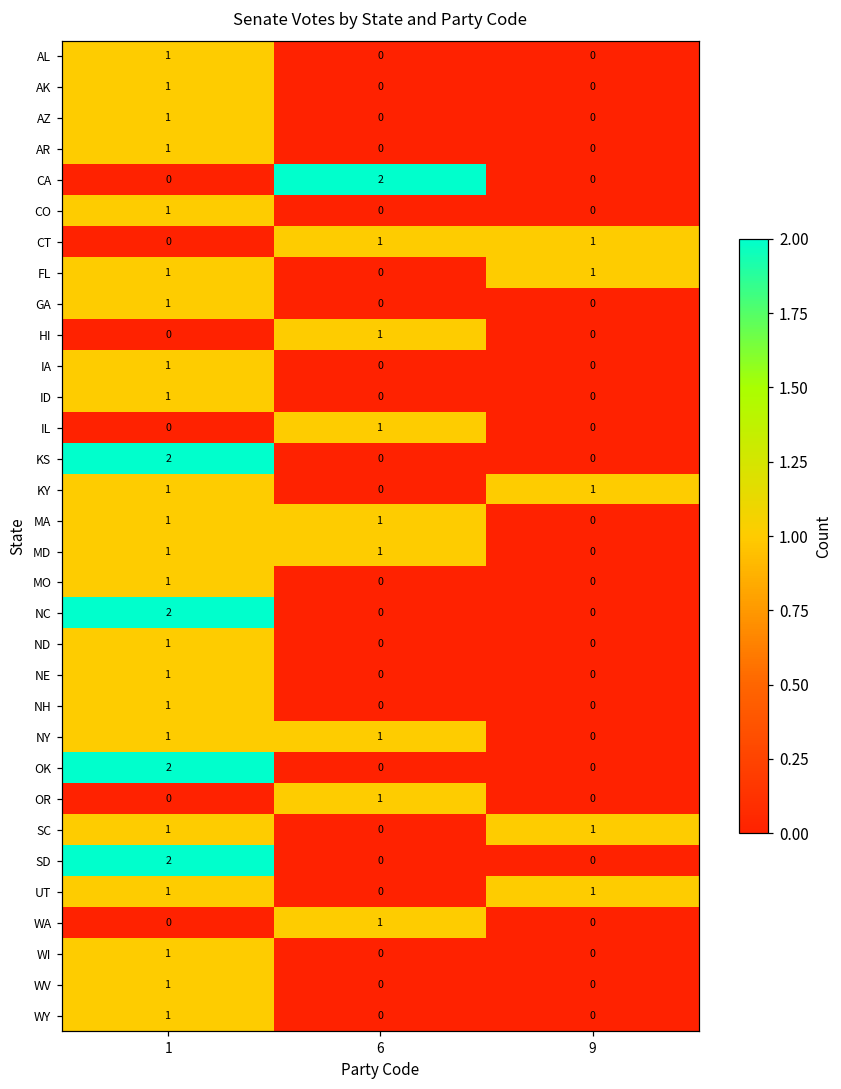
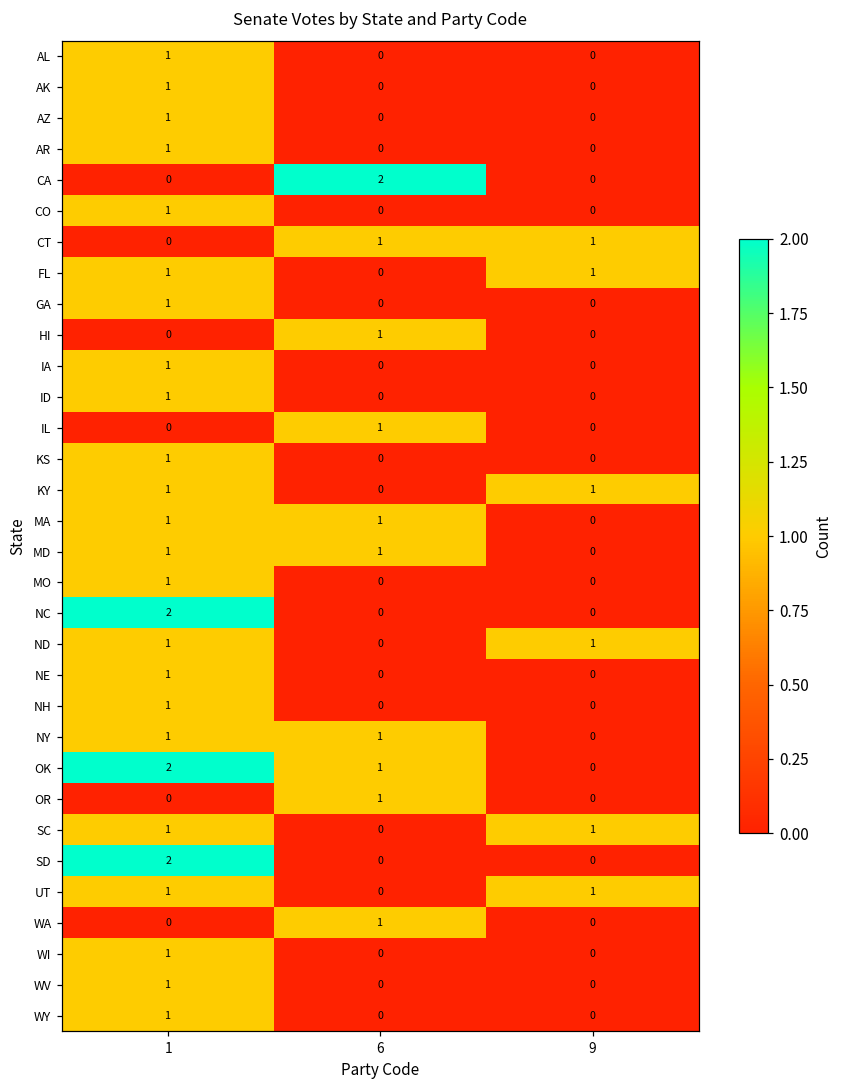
  {
    "AL": {
      "1": 1,
      "6": 0,
      "9": 0
    },
    "AK": {
      "1": 1,
      "6": 0,
      "9": 0
    },
    "AZ": {
      "1": 1,
      "6": 0,
      "9": 0
    },
    "AR": {
      "1": 1,
      "6": 0,
      "9": 0
    },
    "CA": {
      "1": 0,
      "6": 2,
      "9": 0
    },
    "CO": {
      "1": 1,
      "6": 0,
      "9": 0
    },
    "CT": {
      "1": 0,
      "6": 1,
      "9": 1
    },
    "FL": {
      "1": 1,
      "6": 0,
      "9": 1
    },
    "GA": {
      "1": 1,
      "6": 0,
      "9": 0
    },
    "HI": {
      "1": 0,
      "6": 1,
      "9": 0
    },
    "IA": {
      "1": 1,
      "6": 0,
      "9": 0
    },
    "ID": {
      "1": 1,
      "6": 0,
      "9": 0
    },
    "IL": {
      "1": 0,
      "6": 1,
      "9": 0
    },
    "KS": {
-     "1": 2,
+     "1": 1,
      "6": 0,
      "9": 0
    },
    "KY": {
      "1": 1,
      "6": 0,
      "9": 1
    },
    "MA": {
      "1": 1,
      "6": 1,
      "9": 0
    },
    "MD": {
      "1": 1,
      "6": 1,
      "9": 0
    },
    "MO": {
      "1": 1,
      "6": 0,
      "9": 0
    },
    "NC": {
      "1": 2,
      "6": 0,
      "9": 0
    },
    "ND": {
      "1": 1,
      "6": 0,
-     "9": 0
+     "9": 1
    },
    "NE": {
      "1": 1,
      "6": 0,
      "9": 0
    },
    "NH": {
      "1": 1,
      "6": 0,
      "9": 0
    },
    "NY": {
      "1": 1,
      "6": 1,
      "9": 0
    },
    "OK": {
      "1": 2,
-     "6": 0,
+     "6": 1,
      "9": 0
    },
    "OR": {
      "1": 0,
      "6": 1,
      "9": 0
    },
    "SC": {
      "1": 1,
      "6": 0,
      "9": 1
    },
    "SD": {
      "1": 2,
      "6": 0,
      "9": 0
    },
    "UT": {
      "1": 1,
      "6": 0,
      "9": 1
    },
    "WA": {
      "1": 0,
      "6": 1,
      "9": 0
    },
    "WI": {
      "1": 1,
      "6": 0,
      "9": 0
    },
    "WV": {
      "1": 1,
      "6": 0,
      "9": 0
    },
    "WY": {
      "1": 1,
      "6": 0,
      "9": 0
    }
  }
